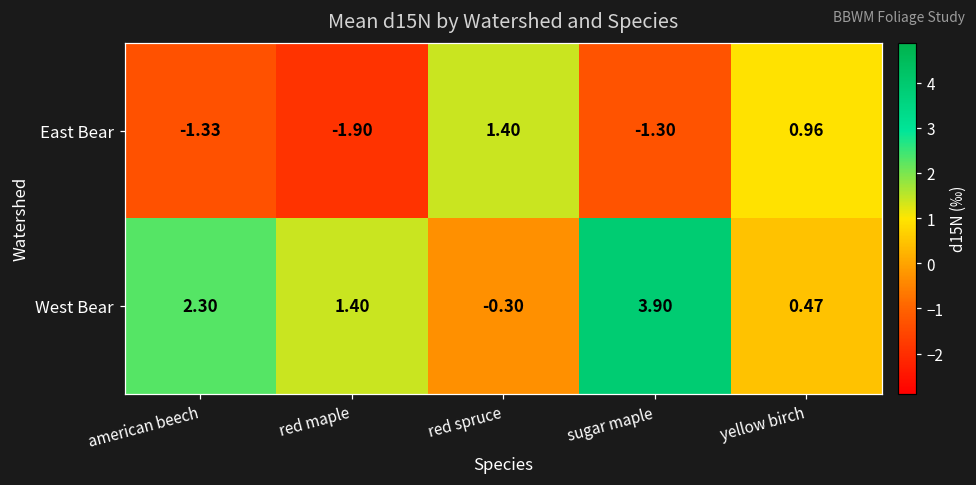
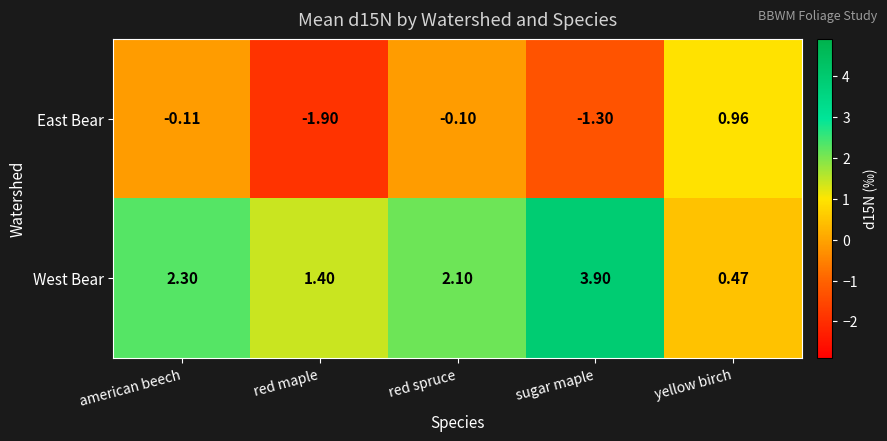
  {
    "East Bear": {
-     "american beech": -1.33,
+     "american beech": -0.11,
      "red maple": -1.90,
-     "red spruce": 1.40,
+     "red spruce": -0.10,
      "sugar maple": -1.30,
      "yellow birch": 0.96
    },
    "West Bear": {
      "american beech": 2.30,
      "red maple": 1.40,
-     "red spruce": -0.30,
+     "red spruce": 2.10,
      "sugar maple": 3.90,
      "yellow birch": 0.47
    }
  }
